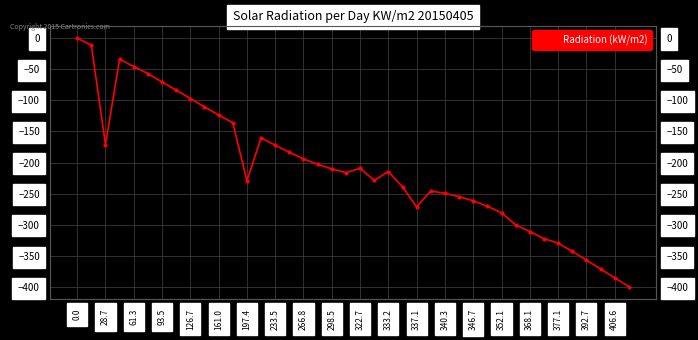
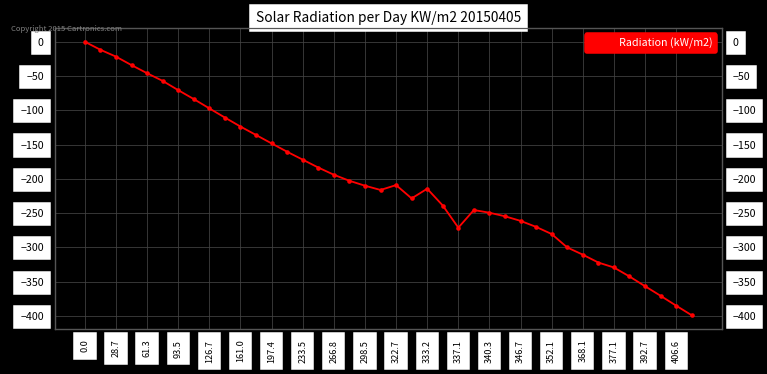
  {
    "0.0": 0,
-   "28.7": -170,
+   "28.7": -20,
    "61.3": -50,
    "93.5": -70,
    "126.7": -100,
    "161.0": -120,
-   "197.4": -230,
+   "197.4": -150,
    "233.5": -170,
    "266.8": -190,
    "298.5": -210,
    "322.7": -210,
    "333.2": -210,
    "337.1": -270,
    "340.3": -250,
    "346.7": -260,
    "352.1": -280,
    "368.1": -310,
    "377.1": -330,
    "392.7": -360,
    "406.6": -390
  }
